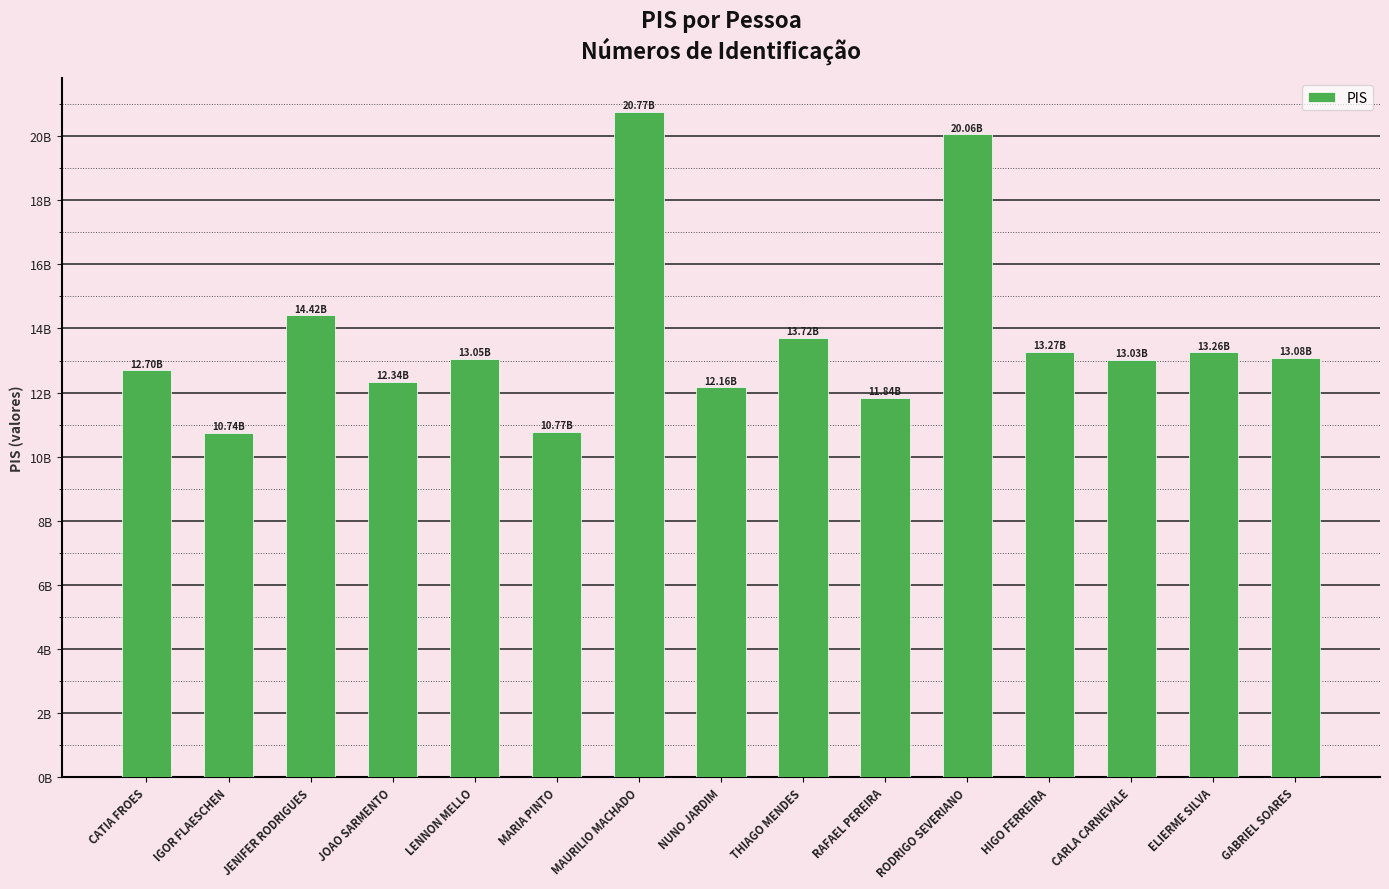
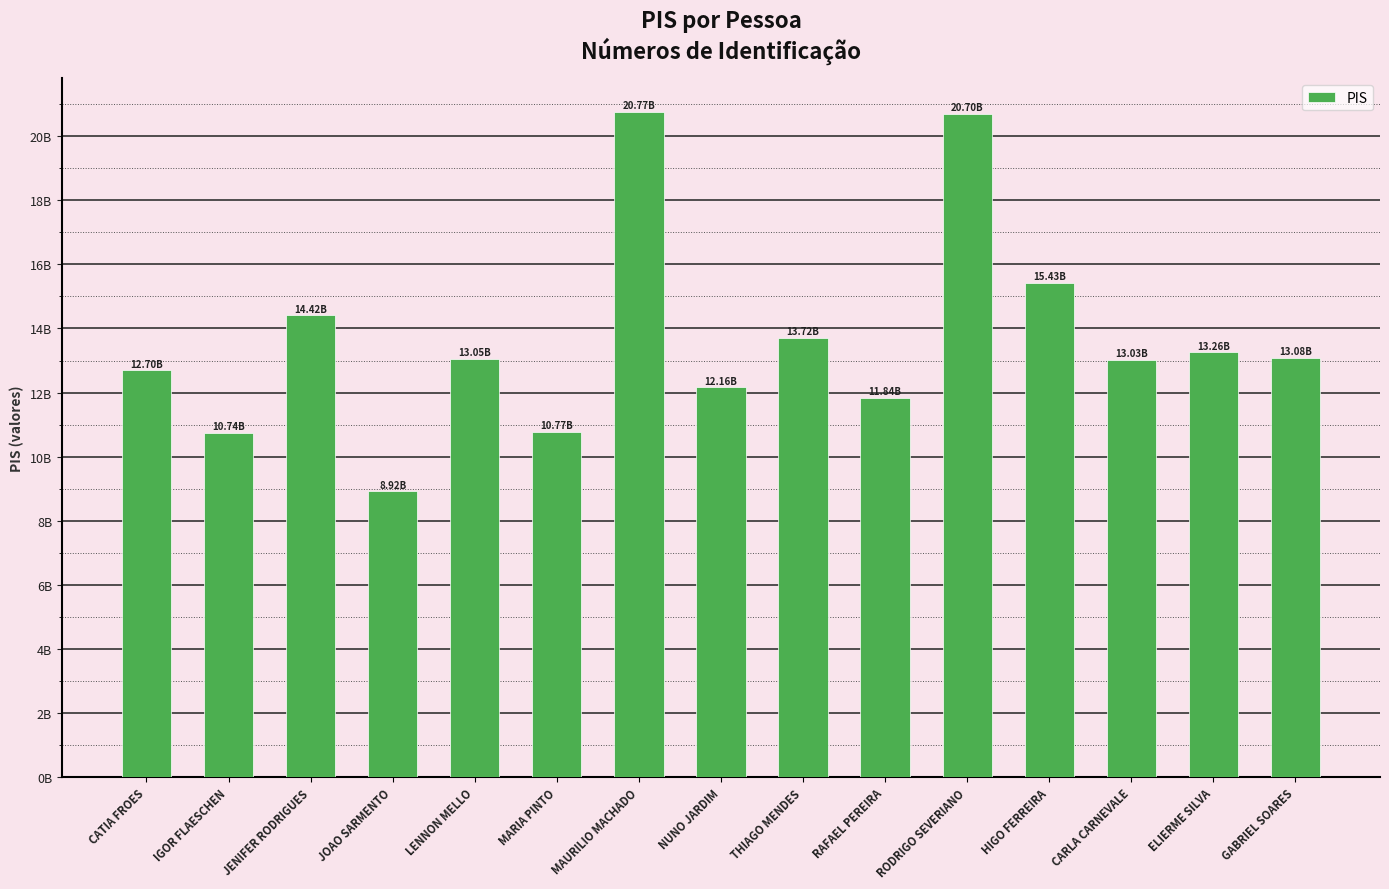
  {
    "CATIA FROES": "12.70B",
    "IGOR FLAESCHEN": "10.74B",
    "JENIFER RODRIGUES": "14.42B",
-   "JOAO SARMENTO": "12.34B",
+   "JOAO SARMENTO": "8.92B",
    "LENNON MELLO": "13.05B",
    "MARIA PINTO": "10.77B",
    "MAURILIO MACHADO": "20.77B",
    "NUNO JARDIM": "12.16B",
    "THIAGO MENDES": "13.72B",
    "RAFAEL PEREIRA": "11.84B",
-   "RODRIGO SEVERIANO": "20.06B",
-   "HIGO FERREIRA": "13.27B",
+   "RODRIGO SEVERIANO": "20.70B",
+   "HIGO FERREIRA": "15.43B",
    "CARLA CARNEVALE": "13.03B",
    "ELIERME SILVA": "13.26B",
    "GABRIEL SOARES": "13.08B"
  }
